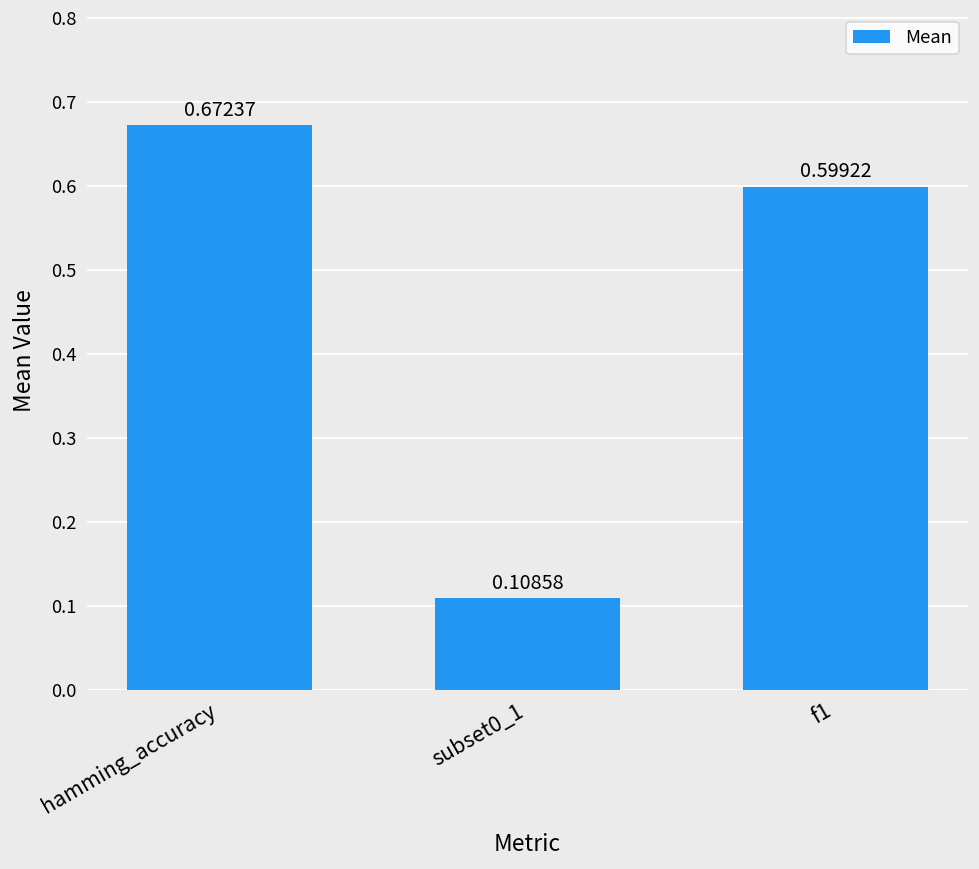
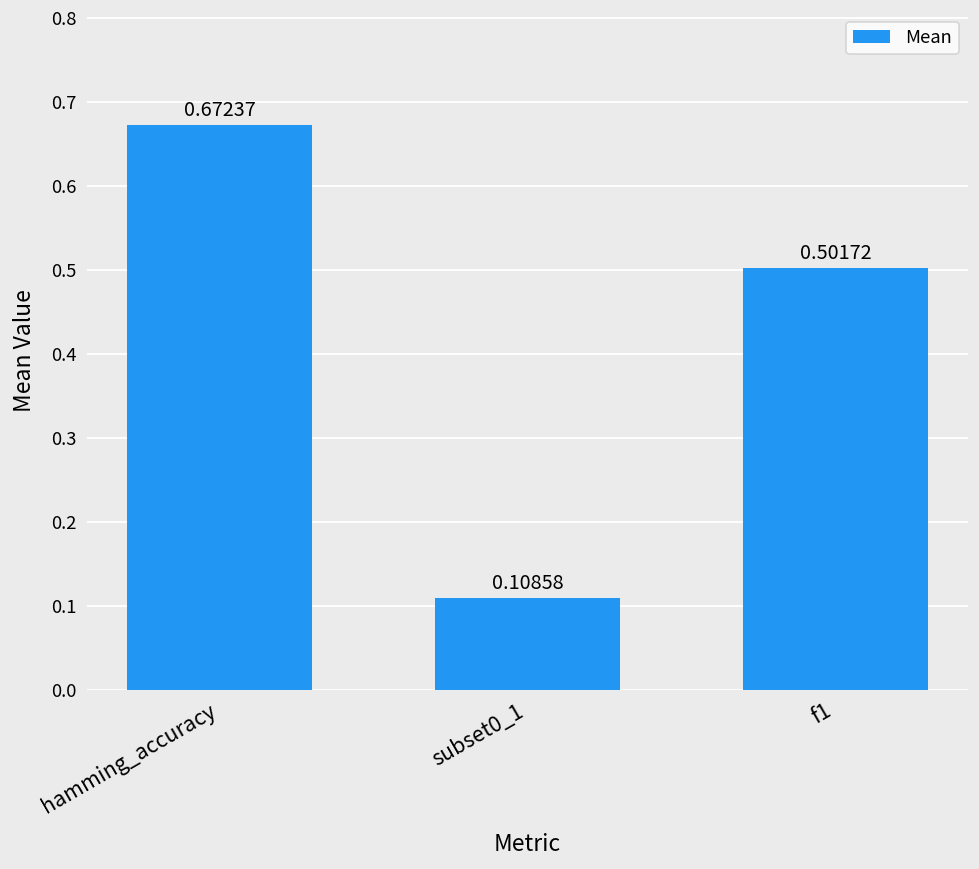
  {
    "hamming_accuracy": 0.67237,
    "subset0_1": 0.10858,
-   "f1": 0.59922
+   "f1": 0.50172
  }
